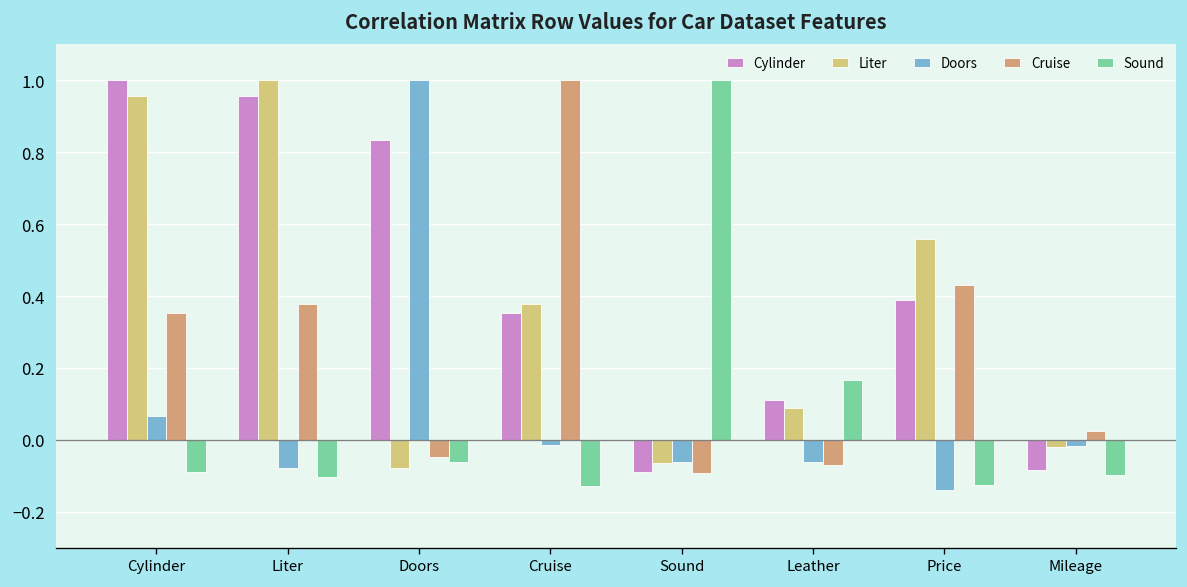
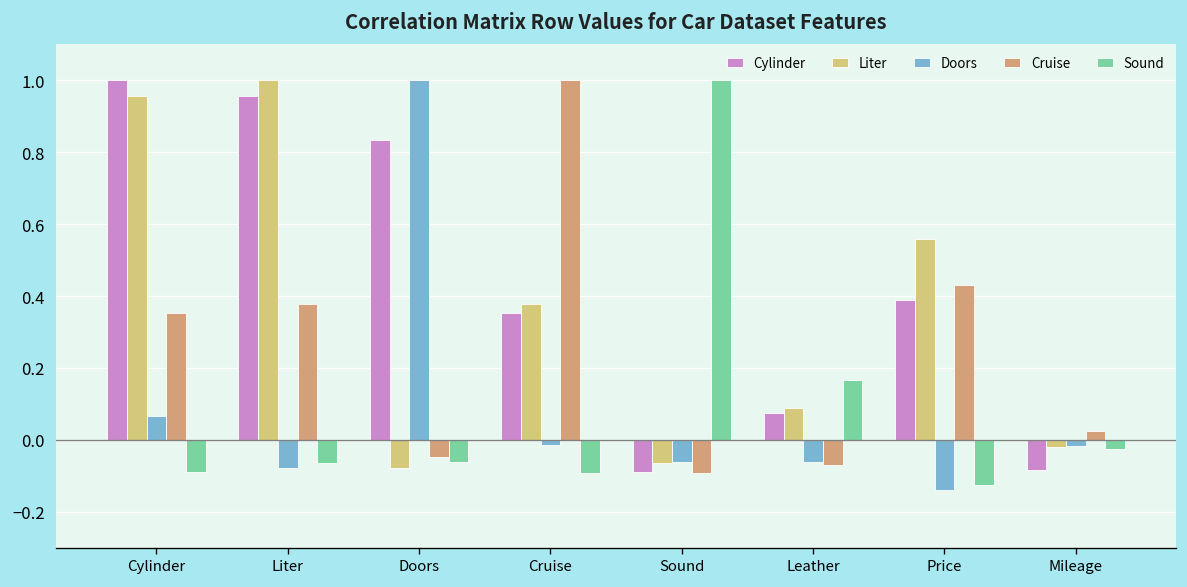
  {
    "Cylinder": {
      "Cylinder": 1.00,
      "Liter": 0.96,
      "Doors": 0.83,
      "Cruise": 0.35,
      "Sound": -0.09,
-     "Leather": 0.11,
+     "Leather": 0.08,
      "Price": 0.39,
      "Mileage": -0.08
    },
    "Doors": {
      "Cylinder": 0.07,
      "Liter": -0.08,
      "Doors": 1.00,
      "Cruise": -0.02,
      "Sound": -0.06,
      "Leather": -0.06,
      "Price": -0.14,
      "Mileage": -0.02
    },
    "Sound": {
      "Cylinder": -0.09,
-     "Liter": -0.10,
+     "Liter": -0.07,
      "Doors": -0.06,
-     "Cruise": -0.13,
+     "Cruise": -0.09,
      "Sound": 1.00,
      "Leather": 0.17,
      "Price": -0.12,
-     "Mileage": -0.10
+     "Mileage": -0.03
    }
  }
